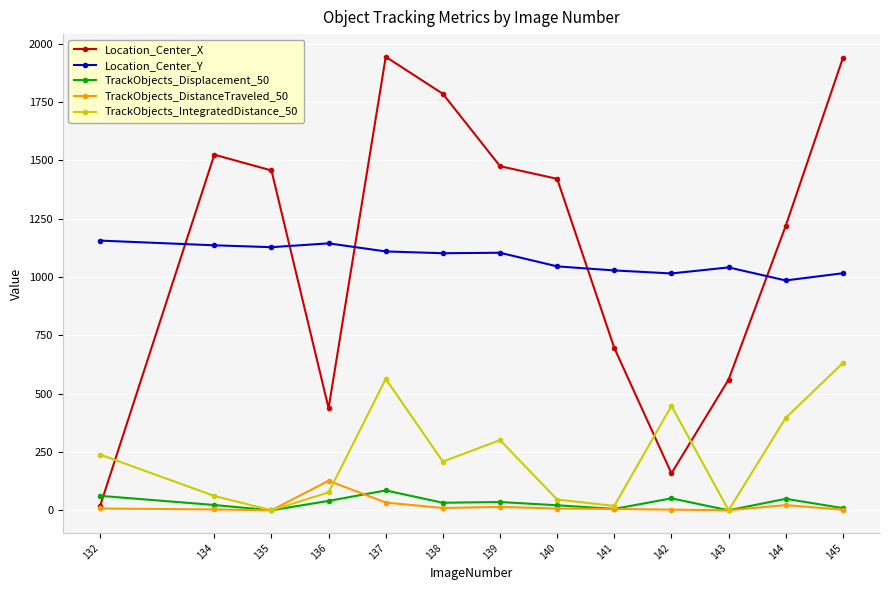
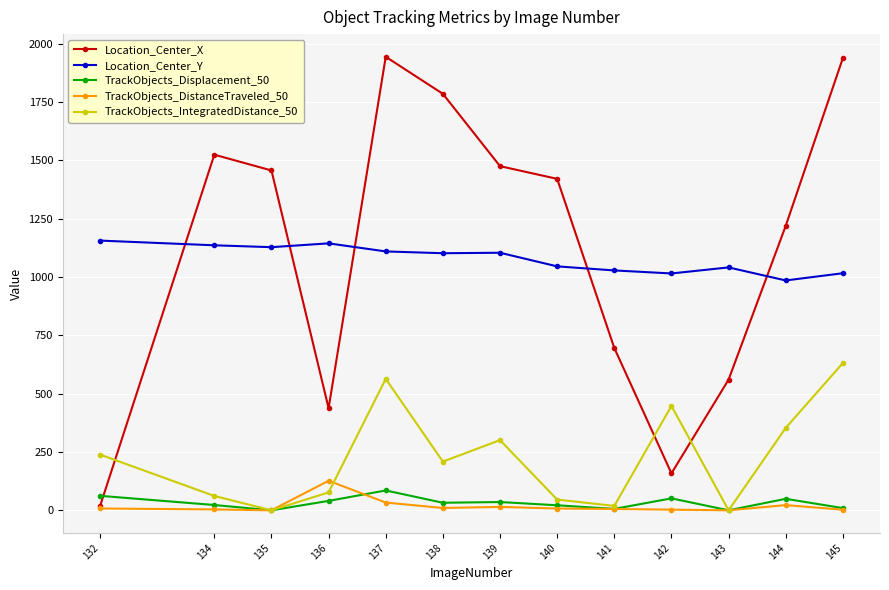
  {
    "Location_Center_X": {
      "134": 1520,
      "135": 1460,
      "136": 440,
      "137": 1940,
      "138": 1790,
      "139": 1480,
      "140": 1420,
      "141": 700,
      "142": 160,
      "143": 560,
      "144": 1220,
      "145": 1940
    },
    "Location_Center_Y": {
      "132": 1160,
      "134": 1140,
      "135": 1130,
      "136": 1140,
      "137": 1110,
      "138": 1100,
      "139": 1100,
      "140": 1050,
      "141": 1030,
      "142": 1020,
      "143": 1040,
      "144": 990,
      "145": 1020
    },
    "TrackObjects_Displacement_50": {
      "132": 60,
      "134": 20,
      "136": 40,
      "137": 90,
      "138": 30,
      "139": 40,
      "140": 20,
      "142": 50,
      "144": 50
    },
    "TrackObjects_DistanceTraveled_50": {
      "134": 0,
      "136": 130,
      "137": 30,
      "138": 10,
      "139": 10,
      "140": 10,
      "142": 0,
      "144": 20
    },
    "TrackObjects_IntegratedDistance_50": {
      "132": 240,
      "134": 60,
      "136": 80,
      "137": 560,
      "138": 210,
      "139": 300,
      "140": 50,
      "141": 20,
      "142": 450,
-     "144": 400,
+     "144": 350,
      "145": 630
    }
  }
